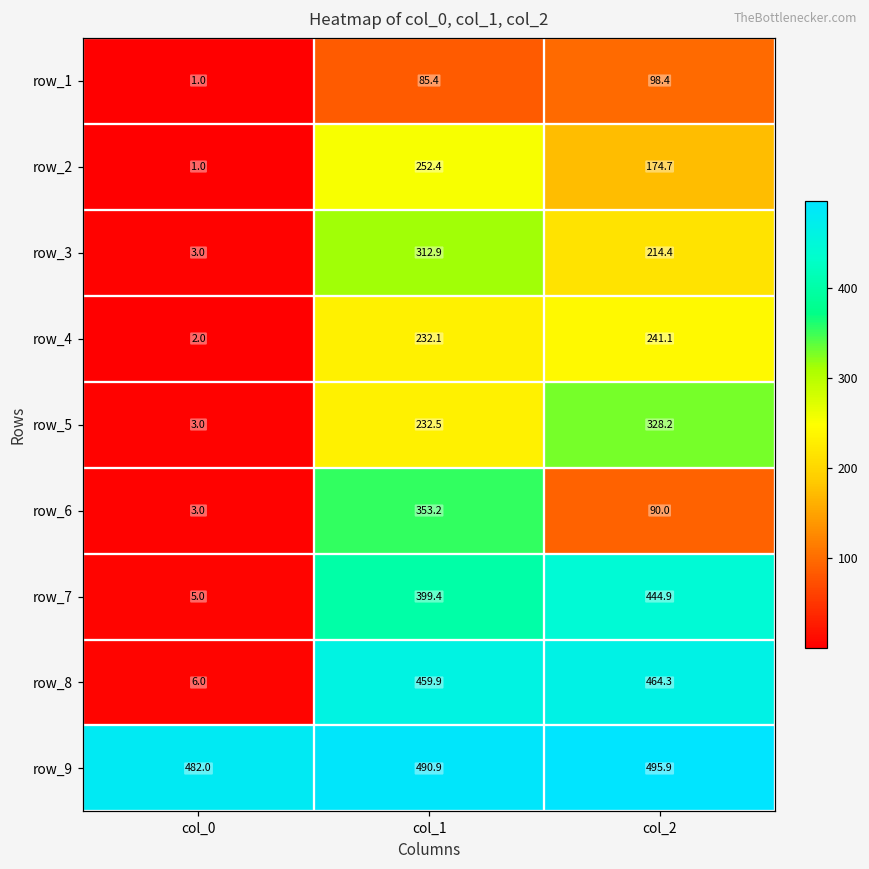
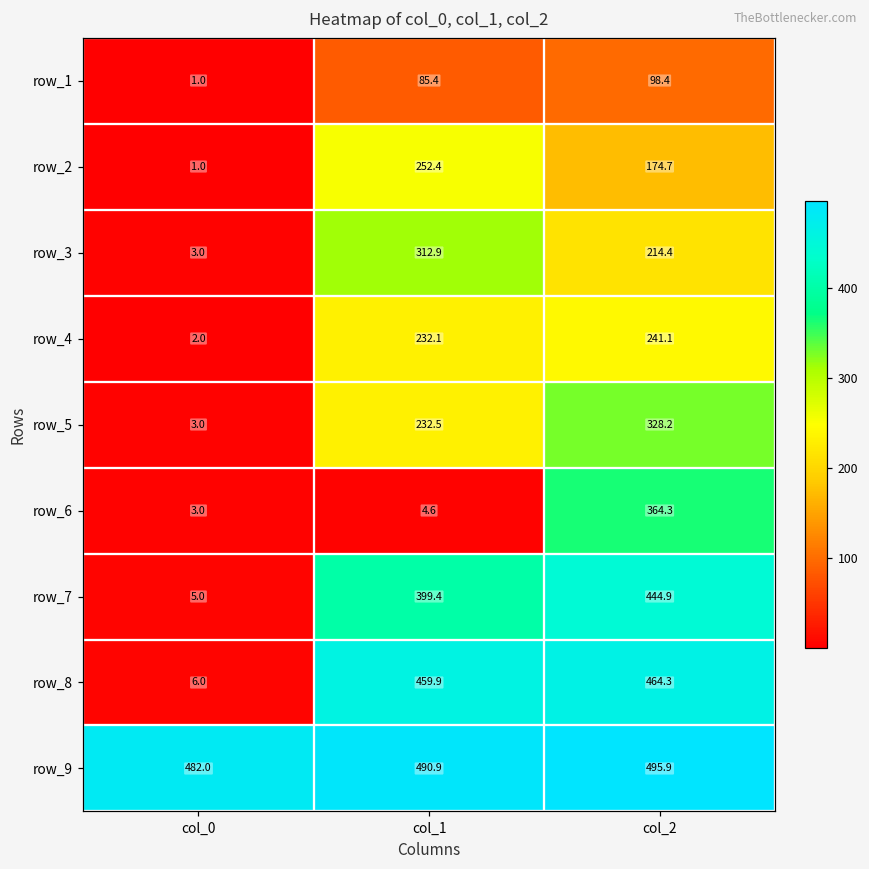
  {
    "row_6": {
-     "col_1": 353.2,
-     "col_2": 90.0
+     "col_1": 4.6,
+     "col_2": 364.3
    }
  }
